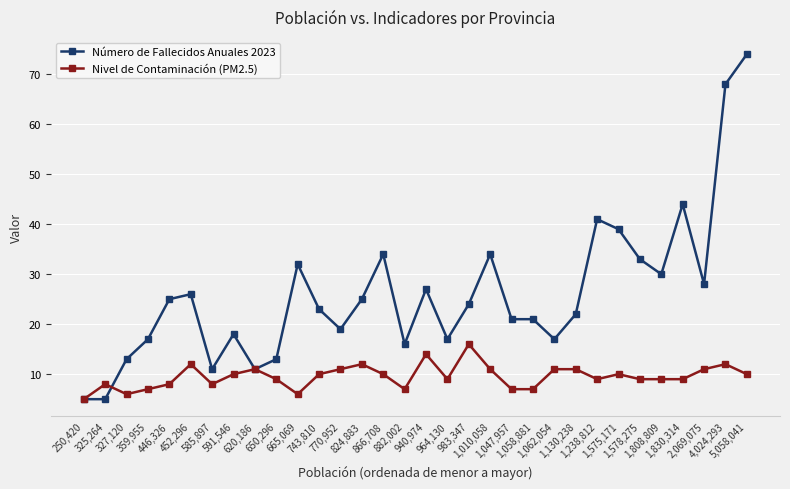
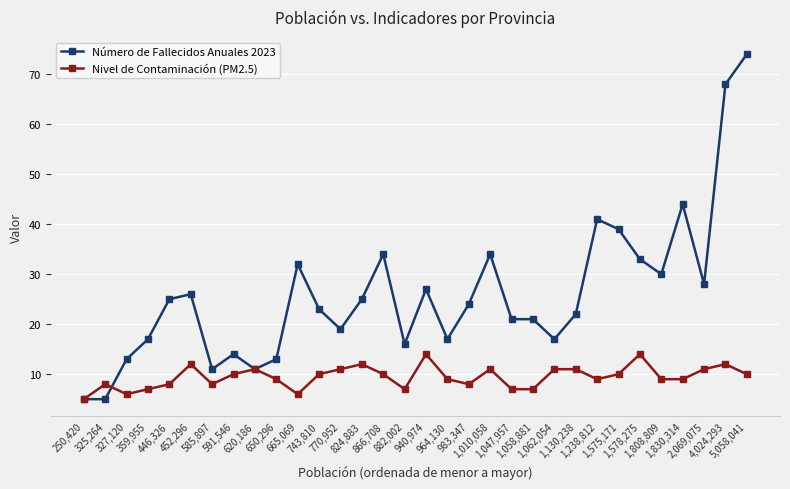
  {
    "Número de Fallecidos Anuales 2023": {
      "325,264": 5,
      "327,120": 13,
      "359,955": 17,
      "446,326": 25,
      "452,296": 26,
      "585,897": 11,
-     "591,546": 18,
+     "591,546": 14,
      "650,296": 13,
      "665,069": 32,
      "743,810": 23,
      "770,952": 19,
      "824,883": 25,
      "866,708": 34,
      "882,002": 16,
      "940,974": 27,
      "964,130": 17,
      "983,347": 24,
      "1,010,058": 34,
      "1,047,957": 21,
      "1,058,881": 21,
      "1,062,054": 17,
      "1,130,238": 22,
      "1,238,812": 41,
      "1,575,171": 39,
      "1,578,275": 33,
      "1,808,809": 30,
      "1,830,314": 44,
      "2,069,075": 28,
      "4,024,293": 68,
      "5,058,041": 74
    },
    "Nivel de Contaminación (PM2.5)": {
      "325,264": 8,
      "327,120": 6,
      "359,955": 7,
      "446,326": 8,
      "452,296": 12,
      "585,897": 8,
      "591,546": 10,
      "650,296": 9,
      "665,069": 6,
      "743,810": 10,
      "770,952": 11,
      "824,883": 12,
      "866,708": 10,
      "882,002": 7,
      "940,974": 14,
      "964,130": 9,
-     "983,347": 16,
+     "983,347": 8,
      "1,010,058": 11,
      "1,047,957": 7,
      "1,058,881": 7,
      "1,062,054": 11,
      "1,130,238": 11,
      "1,238,812": 9,
      "1,575,171": 10,
-     "1,578,275": 9,
+     "1,578,275": 14,
      "1,808,809": 9,
      "1,830,314": 9,
      "2,069,075": 11,
      "4,024,293": 12,
      "5,058,041": 10
    }
  }
